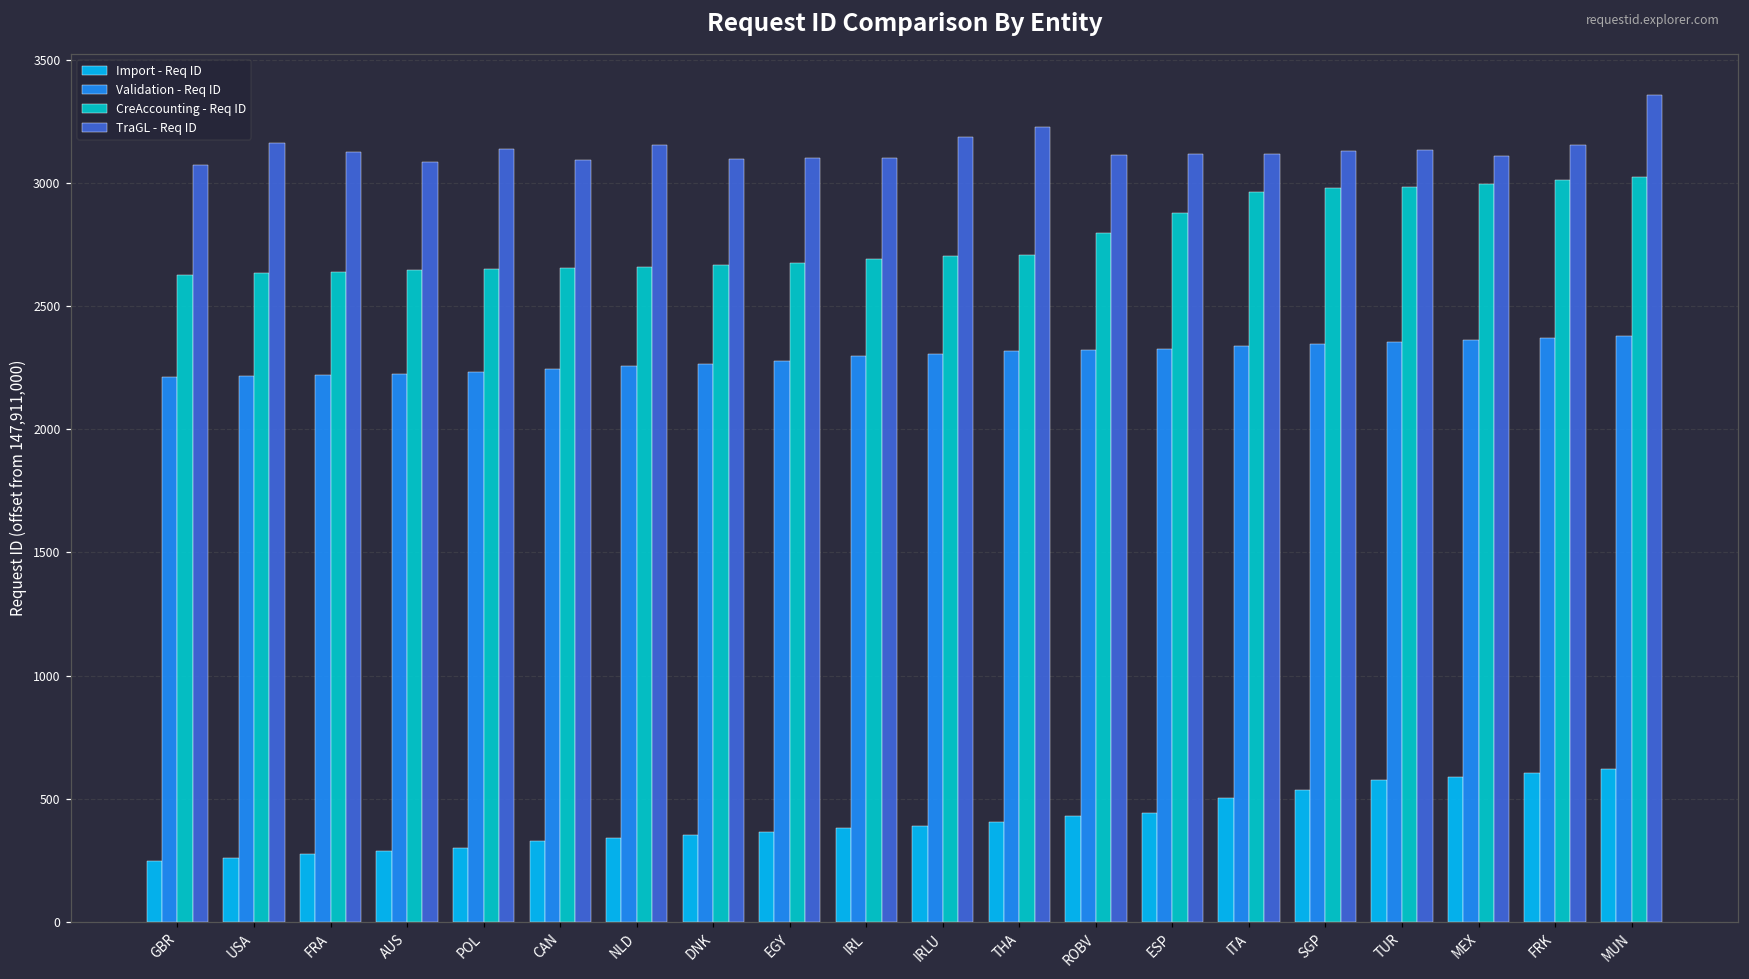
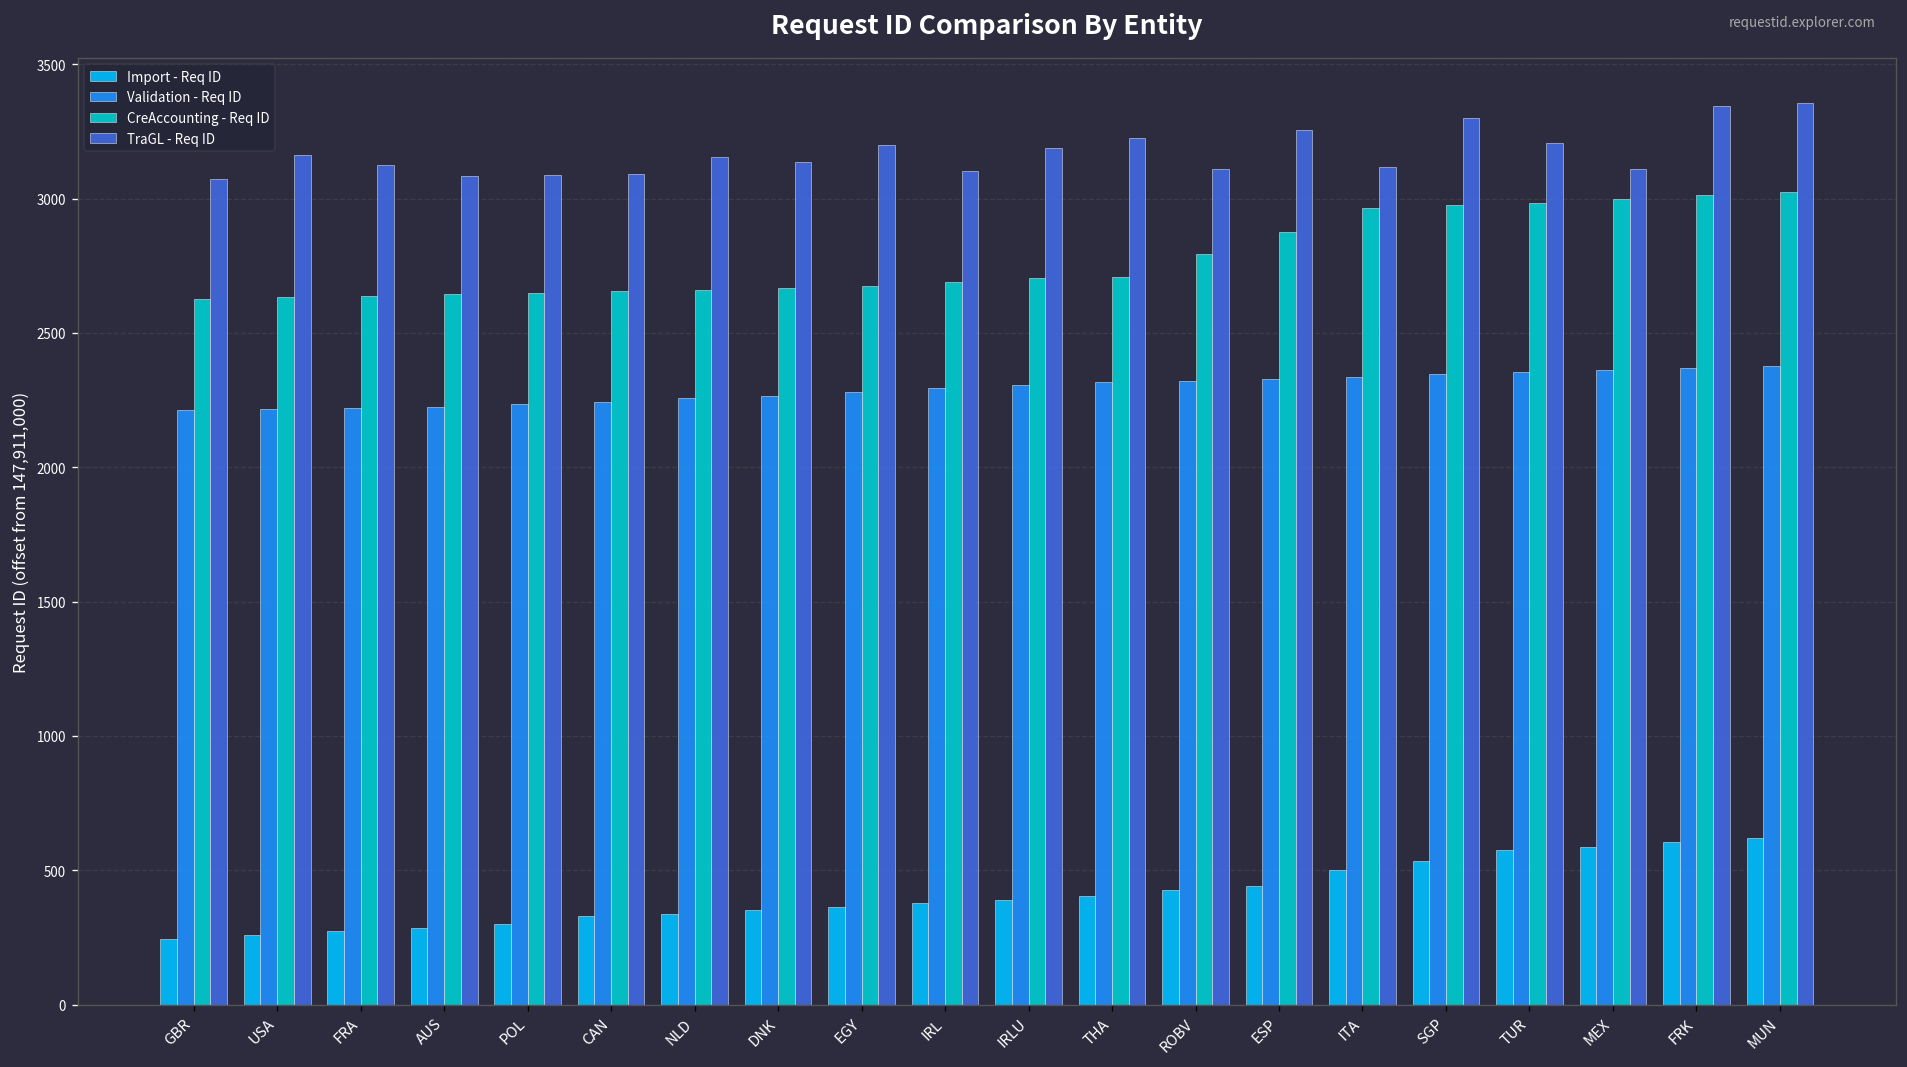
  {
    "TraGL - Req ID": {
      "GBR": 3070,
      "USA": 3160,
      "FRA": 3130,
      "AUS": 3090,
-     "POL": 3140,
+     "POL": 3090,
      "CAN": 3090,
      "NLD": 3160,
-     "DNK": 3100,
-     "EGY": 3100,
+     "DNK": 3140,
+     "EGY": 3200,
      "IRL": 3100,
      "IRLU": 3190,
      "THA": 3230,
      "ROBV": 3110,
-     "ESP": 3120,
+     "ESP": 3260,
      "ITA": 3120,
-     "SGP": 3130,
-     "TUR": 3130,
+     "SGP": 3300,
+     "TUR": 3210,
      "MEX": 3110,
-     "FRK": 3150,
+     "FRK": 3340,
      "MUN": 3360
    }
  }
